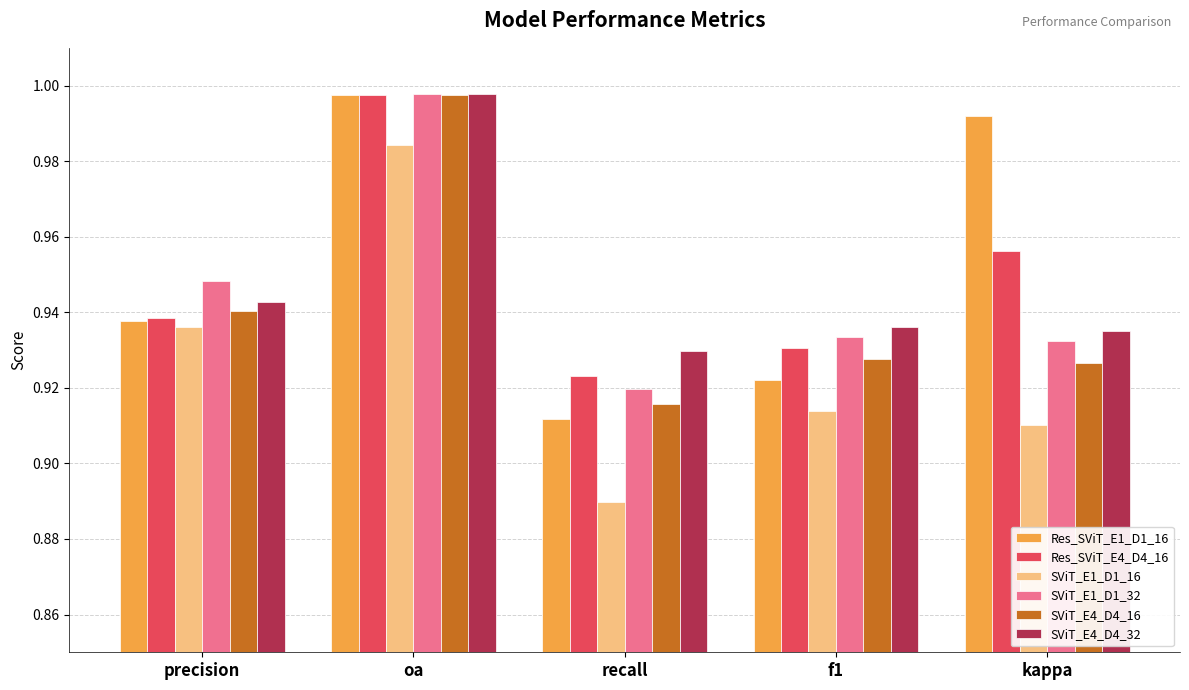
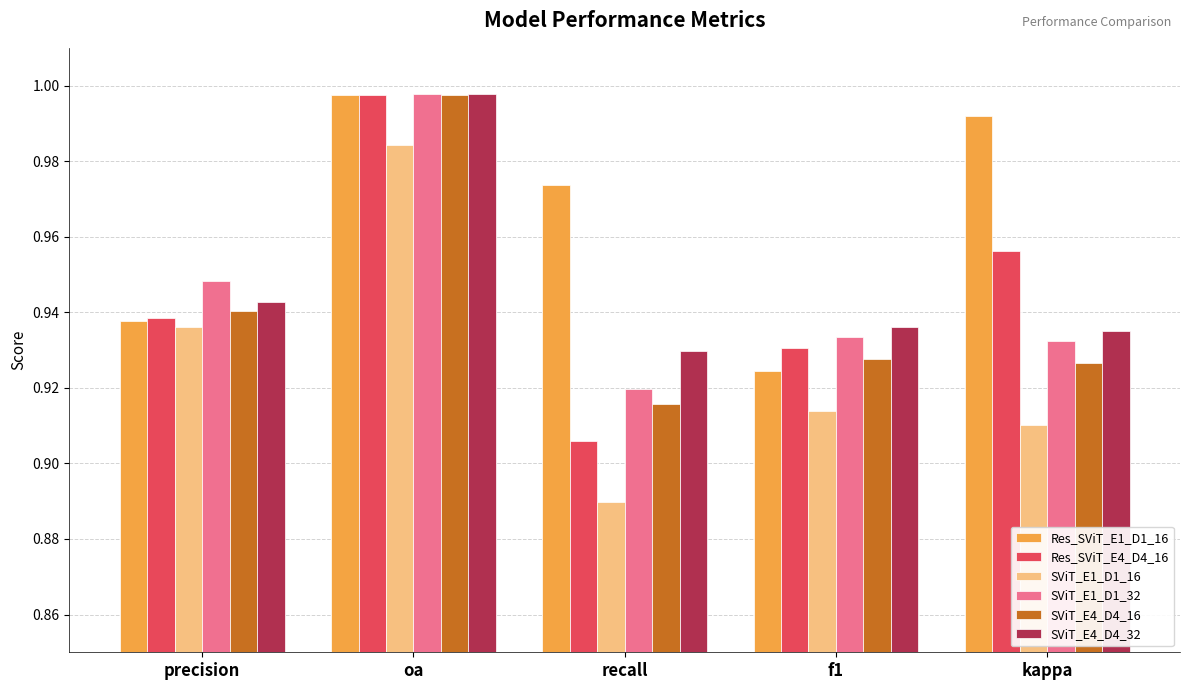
  {
    "Res_SViT_E1_D1_16": {
      "precision": 0.938,
      "oa": 0.997,
-     "recall": 0.912,
-     "f1": 0.922,
+     "recall": 0.974,
+     "f1": 0.924,
      "kappa": 0.992
    },
    "Res_SViT_E4_D4_16": {
      "precision": 0.938,
      "oa": 0.998,
-     "recall": 0.923,
+     "recall": 0.906,
      "f1": 0.930,
      "kappa": 0.956
    },
    "SViT_E1_D1_16": {
      "precision": 0.936,
      "oa": 0.984,
      "recall": 0.890,
      "f1": 0.914,
      "kappa": 0.910
    },
    "SViT_E1_D1_32": {
      "precision": 0.948,
      "oa": 0.998,
      "recall": 0.920,
      "f1": 0.933,
      "kappa": 0.932
    },
    "SViT_E4_D4_16": {
      "precision": 0.940,
      "oa": 0.998,
      "recall": 0.916,
      "f1": 0.928,
      "kappa": 0.926
    },
    "SViT_E4_D4_32": {
      "precision": 0.943,
      "oa": 0.998,
      "recall": 0.930,
      "f1": 0.936,
      "kappa": 0.935
    }
  }
